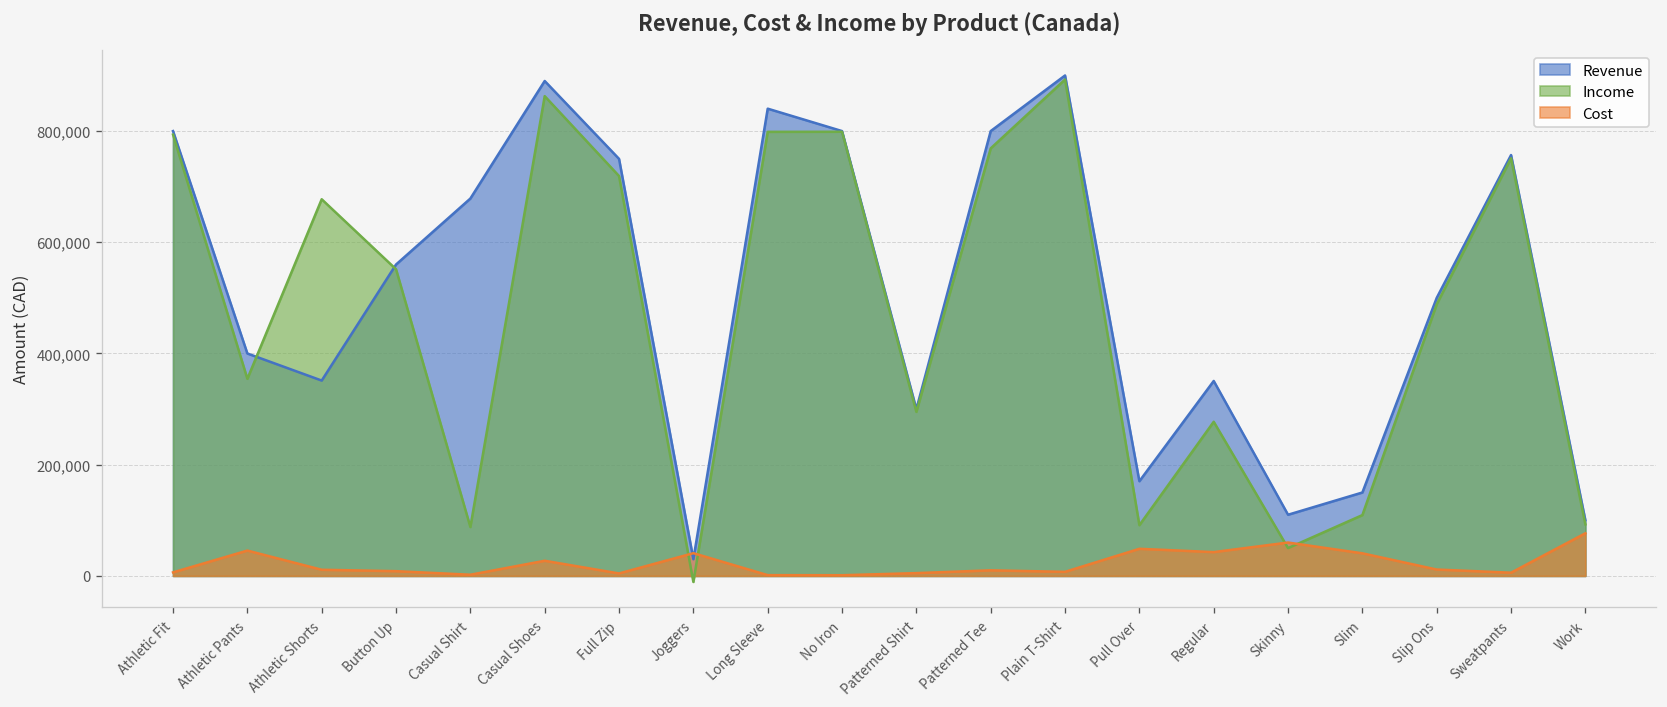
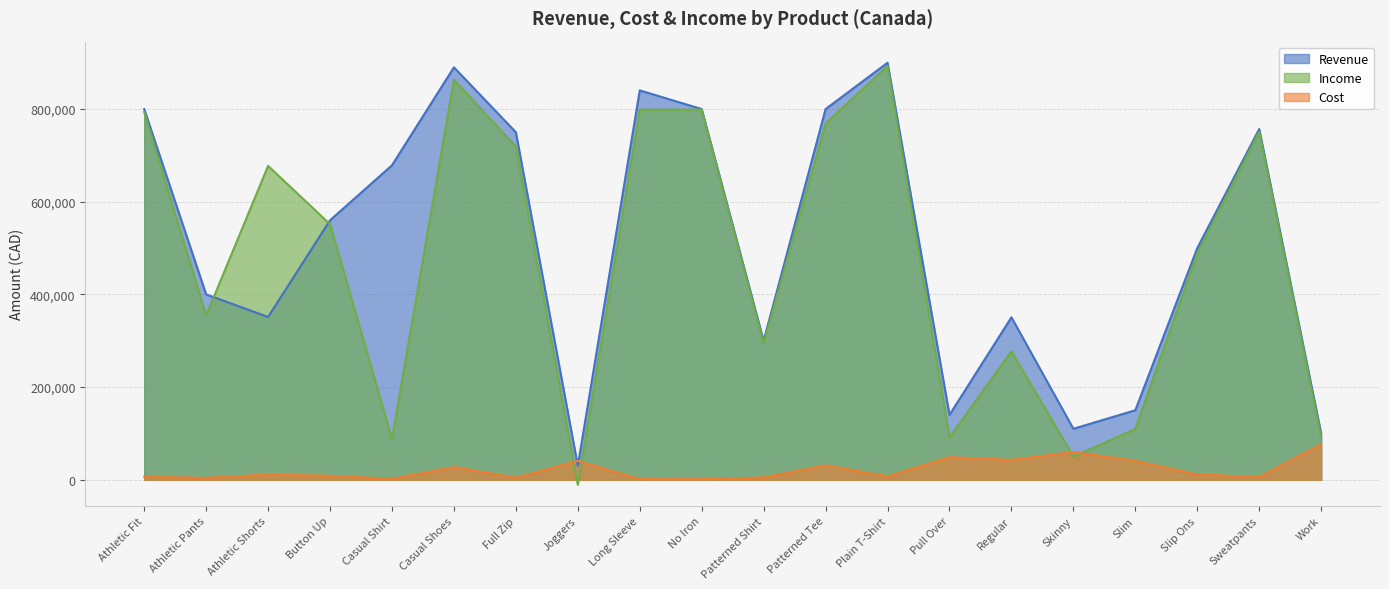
  {
    "Revenue": {
      "Athletic Fit": "800,000",
      "Athletic Pants": "400,000",
      "Athletic Shorts": "350,000",
      "Button Up": "560,000",
      "Casual Shirt": "680,000",
      "Casual Shoes": "890,000",
      "Full Zip": "750,000",
      "Joggers": "30,000",
      "Long Sleeve": "840,000",
      "Patterned Tee": "800,000",
      "Plain T-Shirt": "900,000",
-     "Pull Over": "170,000",
+     "Pull Over": "140,000",
      "Regular": "350,000",
      "Skinny": "110,000",
      "Slim": "150,000",
      "Slip Ons": "500,000",
      "Sweatpants": "760,000",
      "Work": "100,000"
    },
    "Cost": {
      "Athletic Fit": "10,000",
-     "Athletic Pants": "50,000",
+     "Athletic Pants": "0",
      "Athletic Shorts": "10,000",
      "Button Up": "10,000",
      "Casual Shirt": "0",
      "Casual Shoes": "30,000",
      "Full Zip": "0",
      "Joggers": "40,000",
      "Long Sleeve": "0",
      "No Iron": "0",
      "Patterned Shirt": "10,000",
-     "Patterned Tee": "10,000",
+     "Patterned Tee": "30,000",
      "Plain T-Shirt": "10,000",
      "Pull Over": "50,000",
      "Regular": "40,000",
      "Skinny": "60,000",
      "Slim": "40,000",
      "Slip Ons": "10,000",
      "Sweatpants": "10,000",
      "Work": "80,000"
    }
  }
